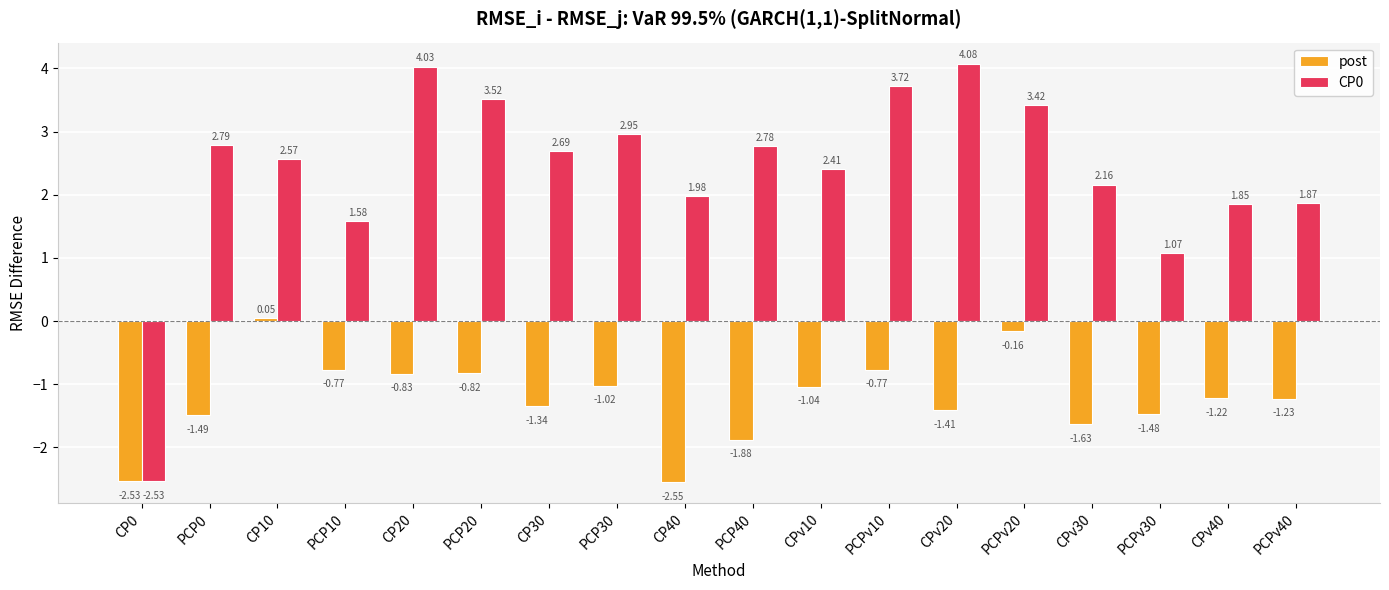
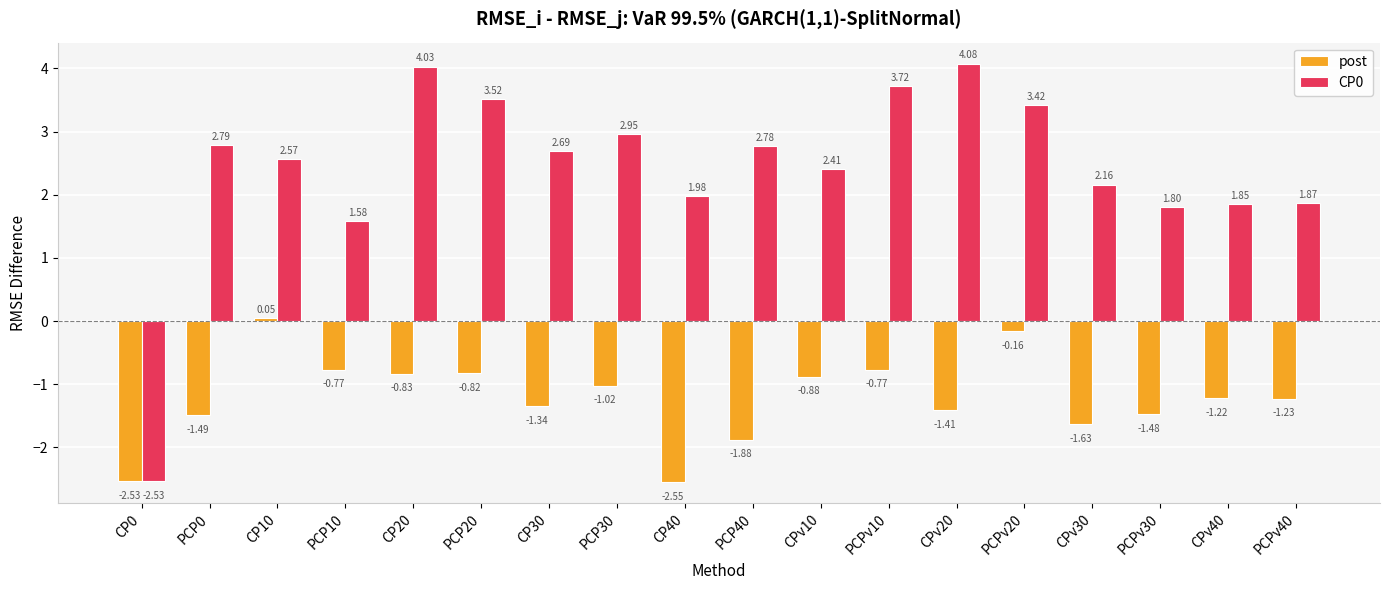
  {
    "post": {
      "CP0": -2.53,
      "PCP0": -1.49,
      "CP10": 0.05,
      "PCP10": -0.77,
      "CP20": -0.83,
      "PCP20": -0.82,
      "CP30": -1.34,
      "PCP30": -1.02,
      "CP40": -2.55,
      "PCP40": -1.88,
-     "CPv10": -1.04,
+     "CPv10": -0.88,
      "PCPv10": -0.77,
      "CPv20": -1.41,
      "PCPv20": -0.16,
      "CPv30": -1.63,
      "PCPv30": -1.48,
      "CPv40": -1.22,
      "PCPv40": -1.23
    },
    "CP0": {
      "CP0": -2.53,
      "PCP0": 2.79,
      "CP10": 2.57,
      "PCP10": 1.58,
      "CP20": 4.03,
      "PCP20": 3.52,
      "CP30": 2.69,
      "PCP30": 2.95,
      "CP40": 1.98,
      "PCP40": 2.78,
      "CPv10": 2.41,
      "PCPv10": 3.72,
      "CPv20": 4.08,
      "PCPv20": 3.42,
      "CPv30": 2.16,
-     "PCPv30": 1.07,
+     "PCPv30": 1.80,
      "CPv40": 1.85,
      "PCPv40": 1.87
    }
  }
